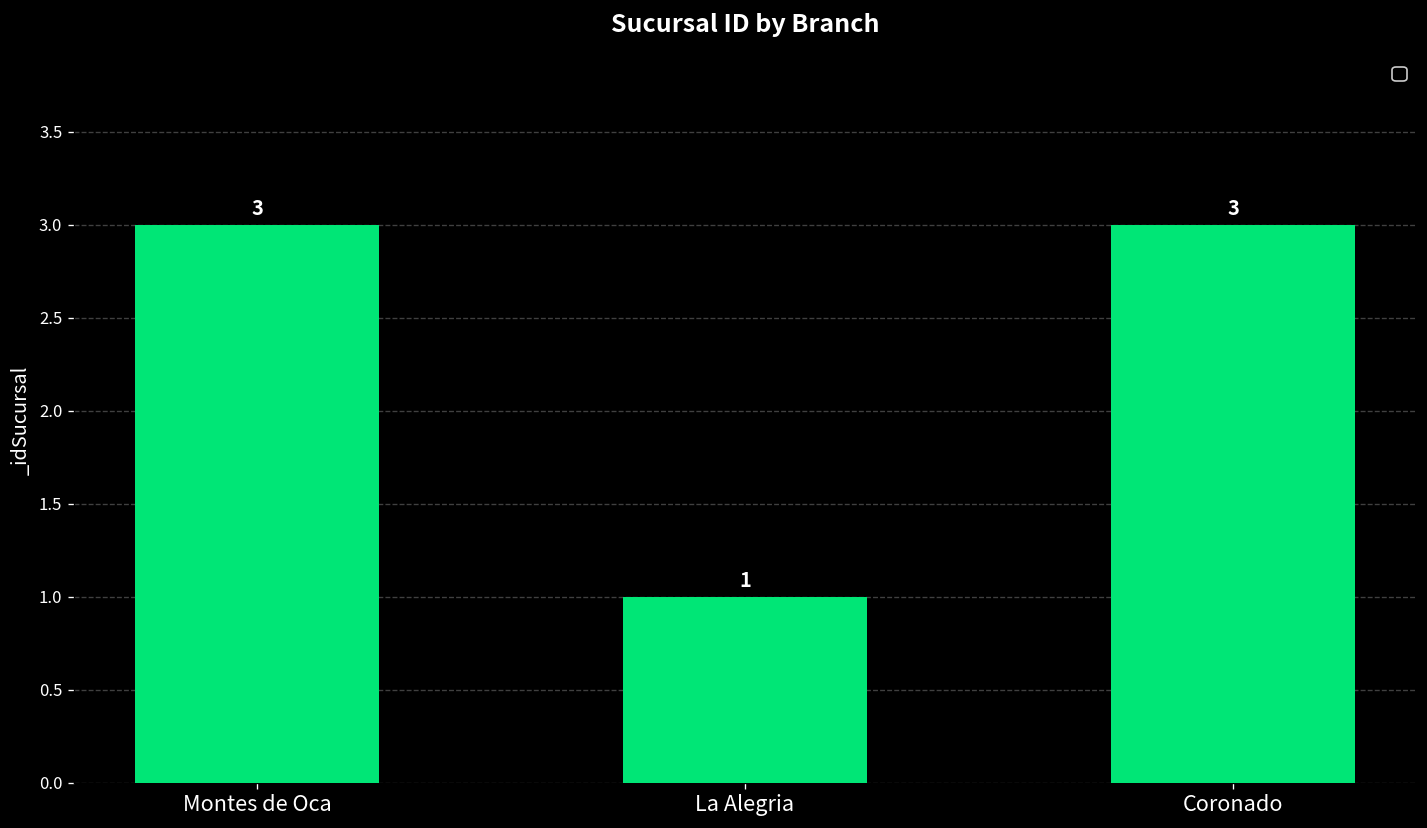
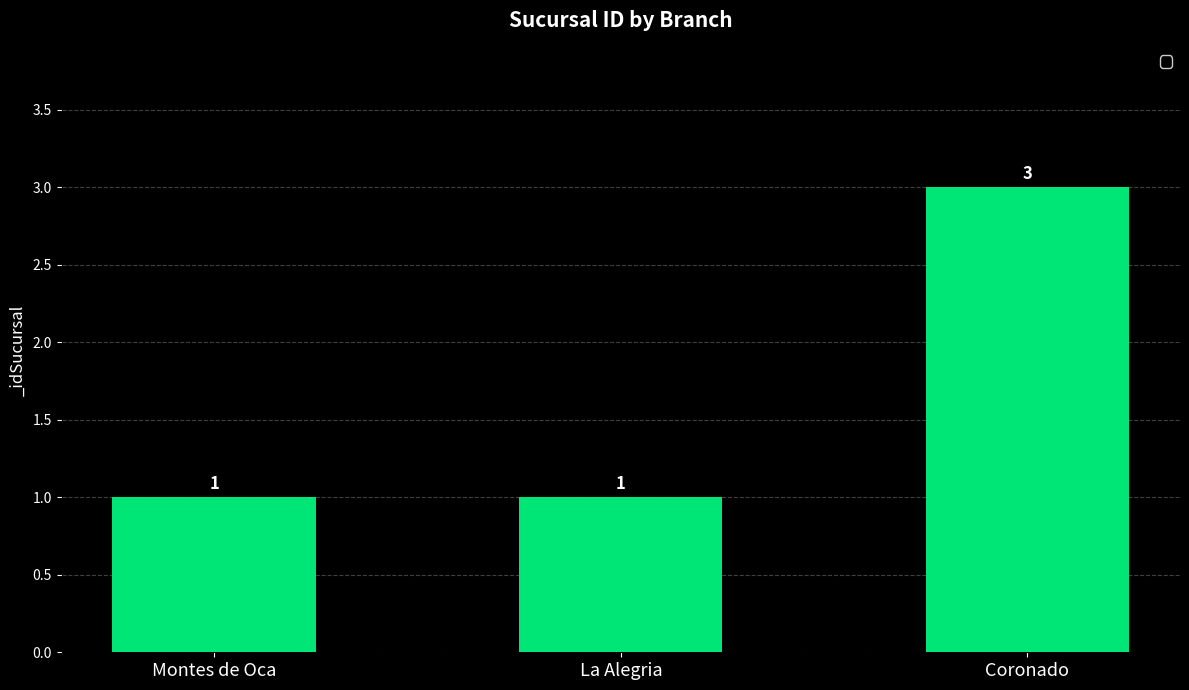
  {
-   "Montes de Oca": 3,
+   "Montes de Oca": 1,
    "La Alegria": 1,
    "Coronado": 3
  }
